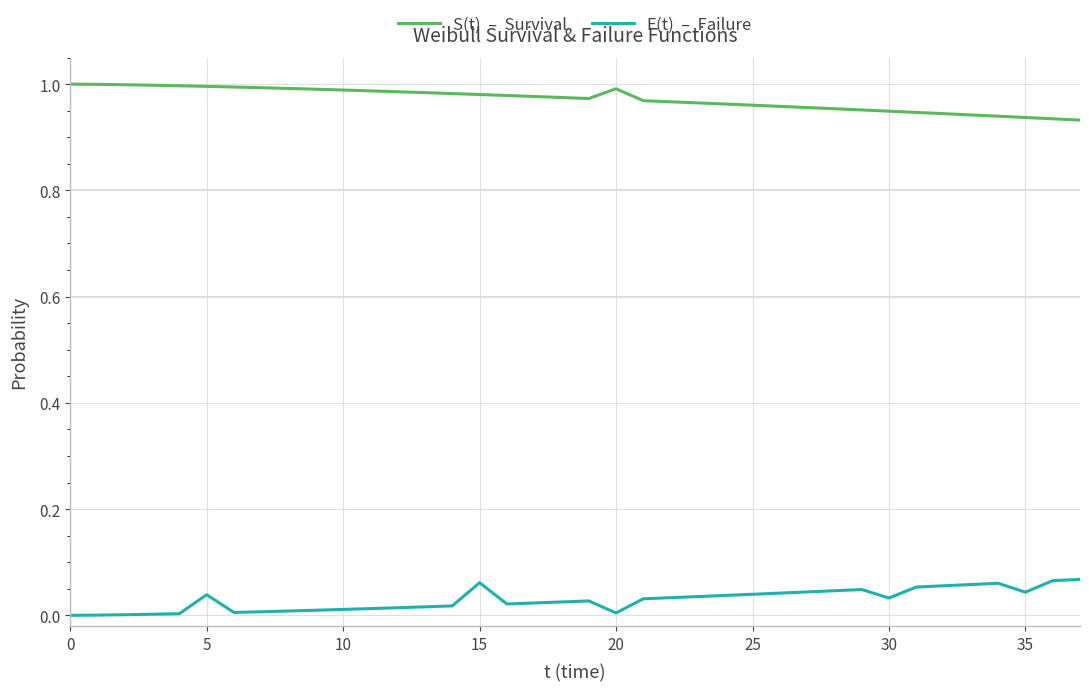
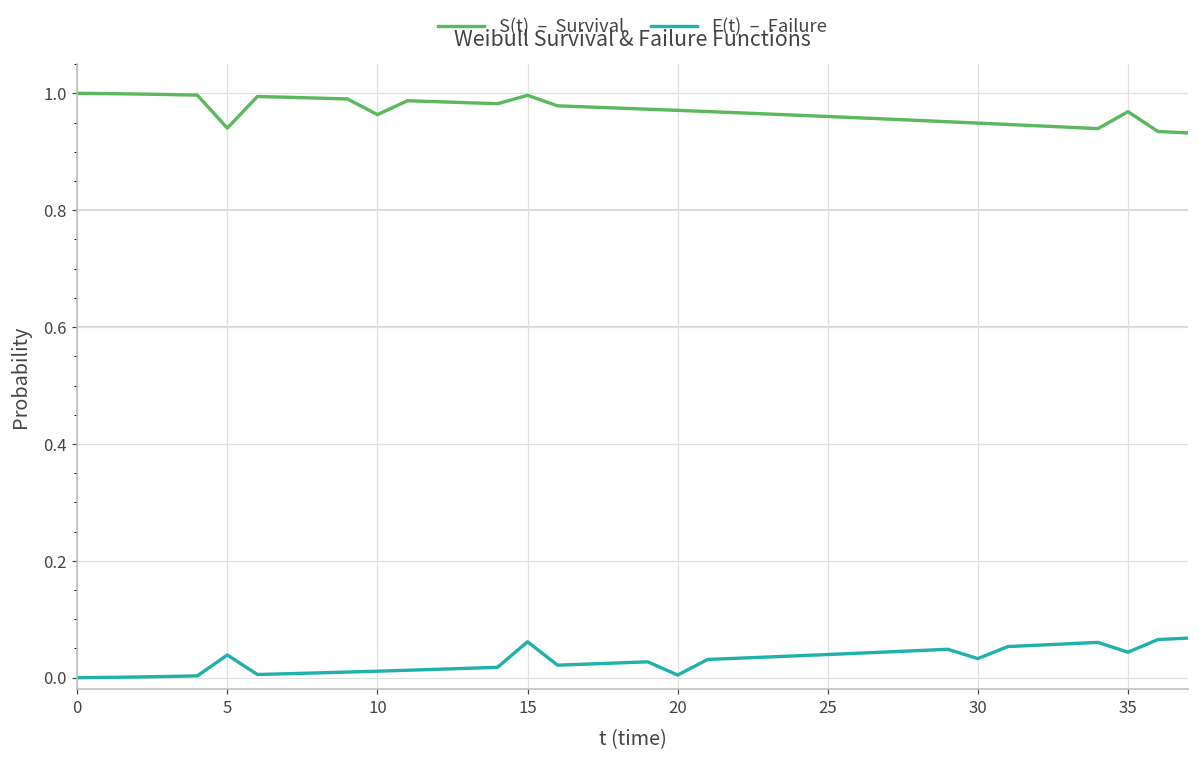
  {
    "S(t) – Survival": {
      "0": 1.00,
-     "5": 1.00,
-     "10": 0.99,
-     "15": 0.98,
-     "20": 0.99,
+     "5": 0.94,
+     "10": 0.96,
+     "15": 1.00,
+     "20": 0.97,
      "25": 0.96,
      "30": 0.95,
-     "35": 0.94
+     "35": 0.97
    },
    "F(t) – Failure": {
      "0": 0.00,
      "5": 0.04,
      "10": 0.01,
      "15": 0.06,
      "20": 0.00,
      "25": 0.04,
      "30": 0.03,
      "35": 0.04
    }
  }
